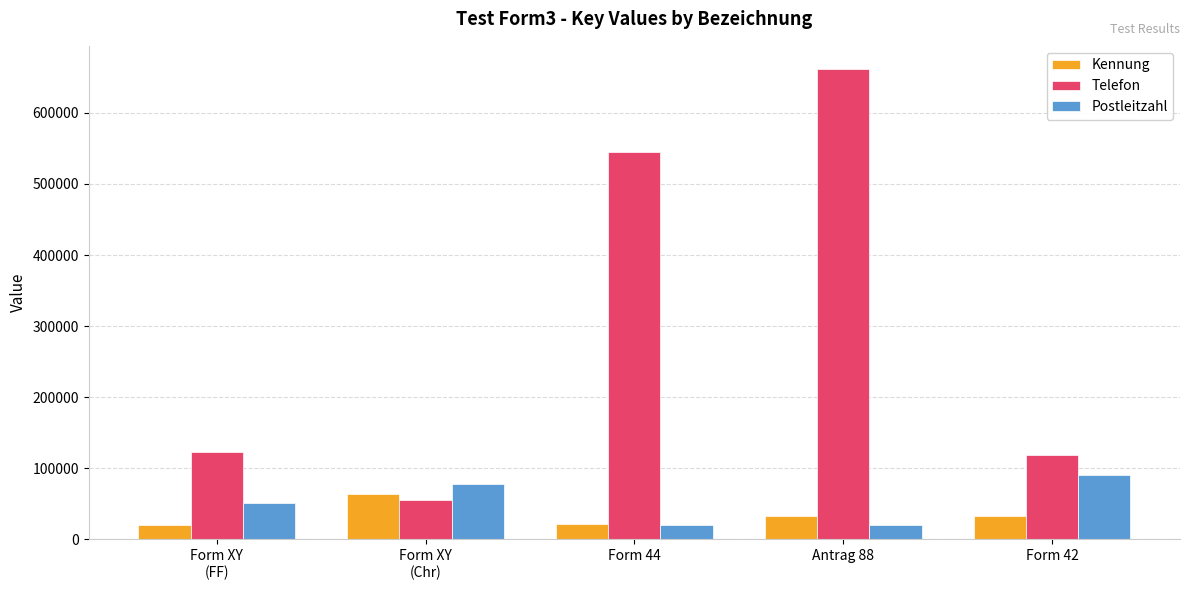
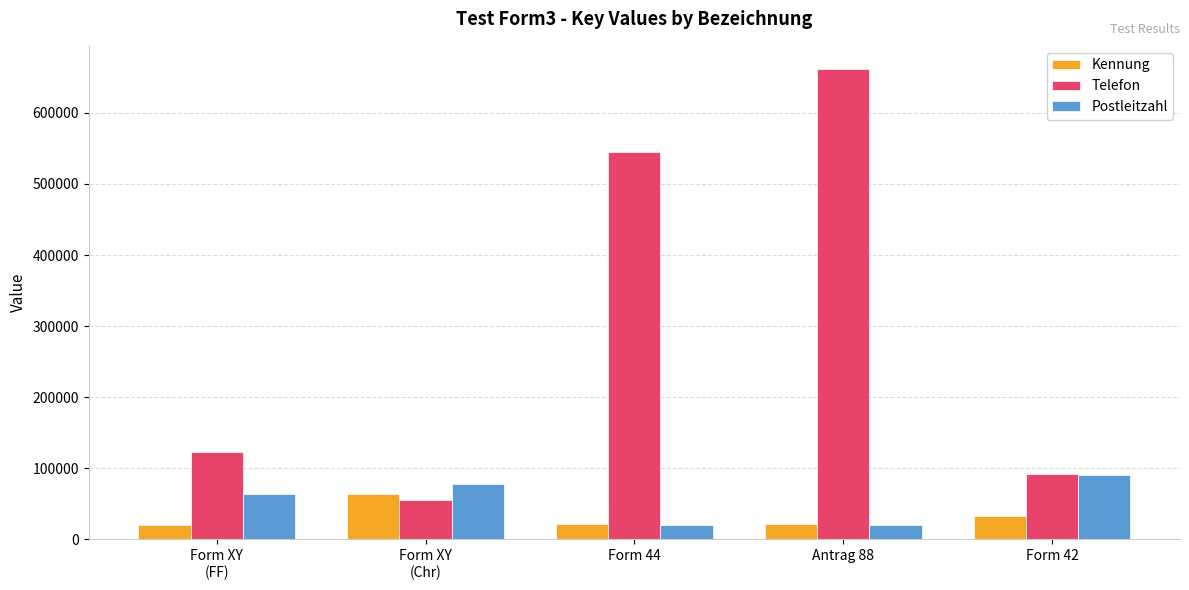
  {
    "Kennung": {
      "Form XY (FF)": 20000,
      "Form XY (Chr)": 60000,
      "Form 44": 20000,
-     "Antrag 88": 30000,
+     "Antrag 88": 20000,
      "Form 42": 30000
    },
    "Telefon": {
      "Form XY (FF)": 120000,
      "Form XY (Chr)": 60000,
      "Form 44": 550000,
      "Antrag 88": 660000,
-     "Form 42": 120000
+     "Form 42": 90000
    },
    "Postleitzahl": {
-     "Form XY (FF)": 50000,
+     "Form XY (FF)": 60000,
      "Form XY (Chr)": 80000,
      "Form 44": 20000,
      "Antrag 88": 20000,
      "Form 42": 90000
    }
  }
